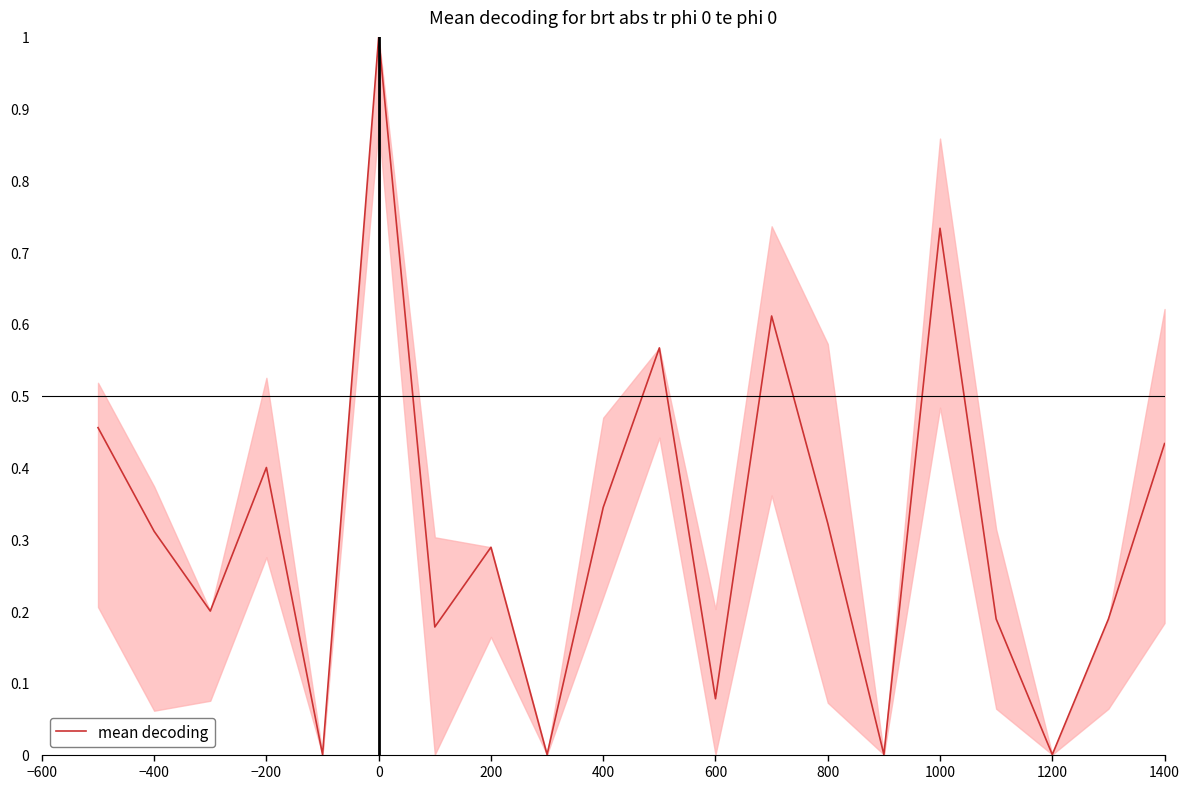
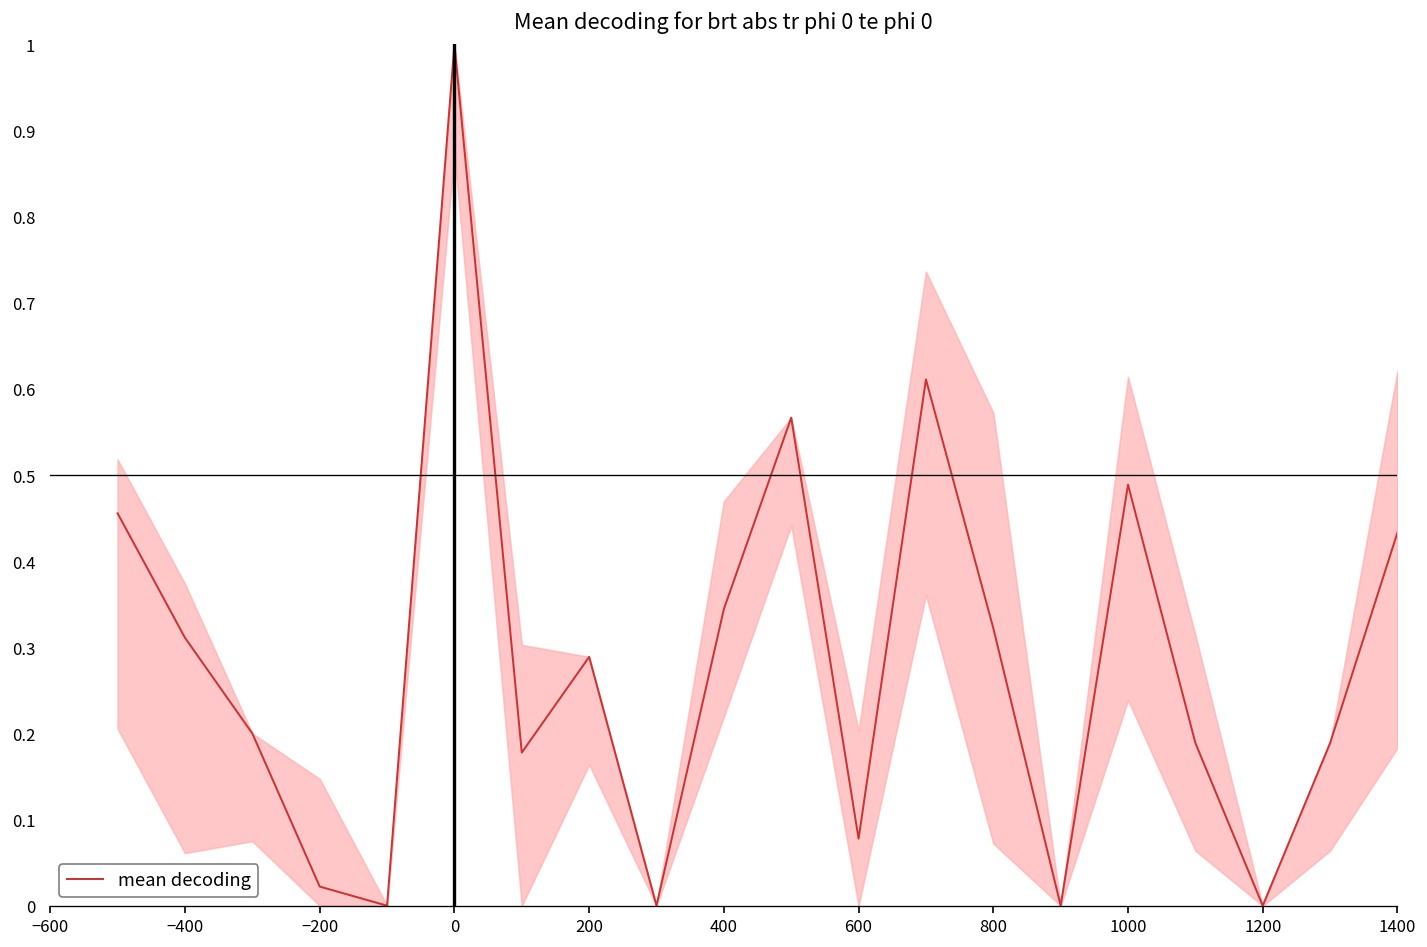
  {
    "mean decoding": {
      "−400": 0.31,
-     "−200": 0.40,
+     "−200": 0.02,
      "400": 0.34,
      "600": 0.08,
      "800": 0.32,
-     "1000": 0.73,
+     "1000": 0.49,
      "1400": 0.43
    }
  }
